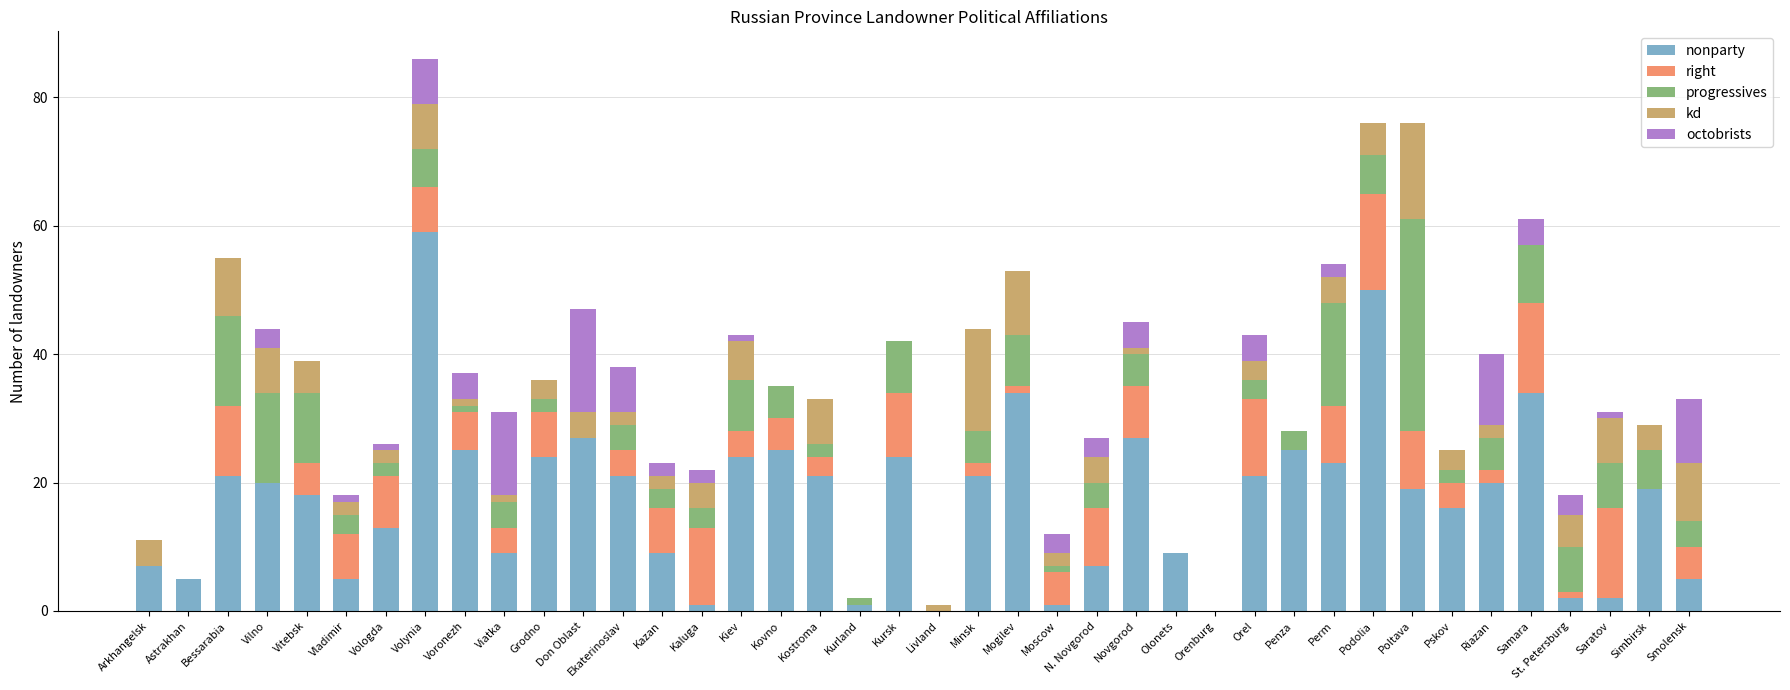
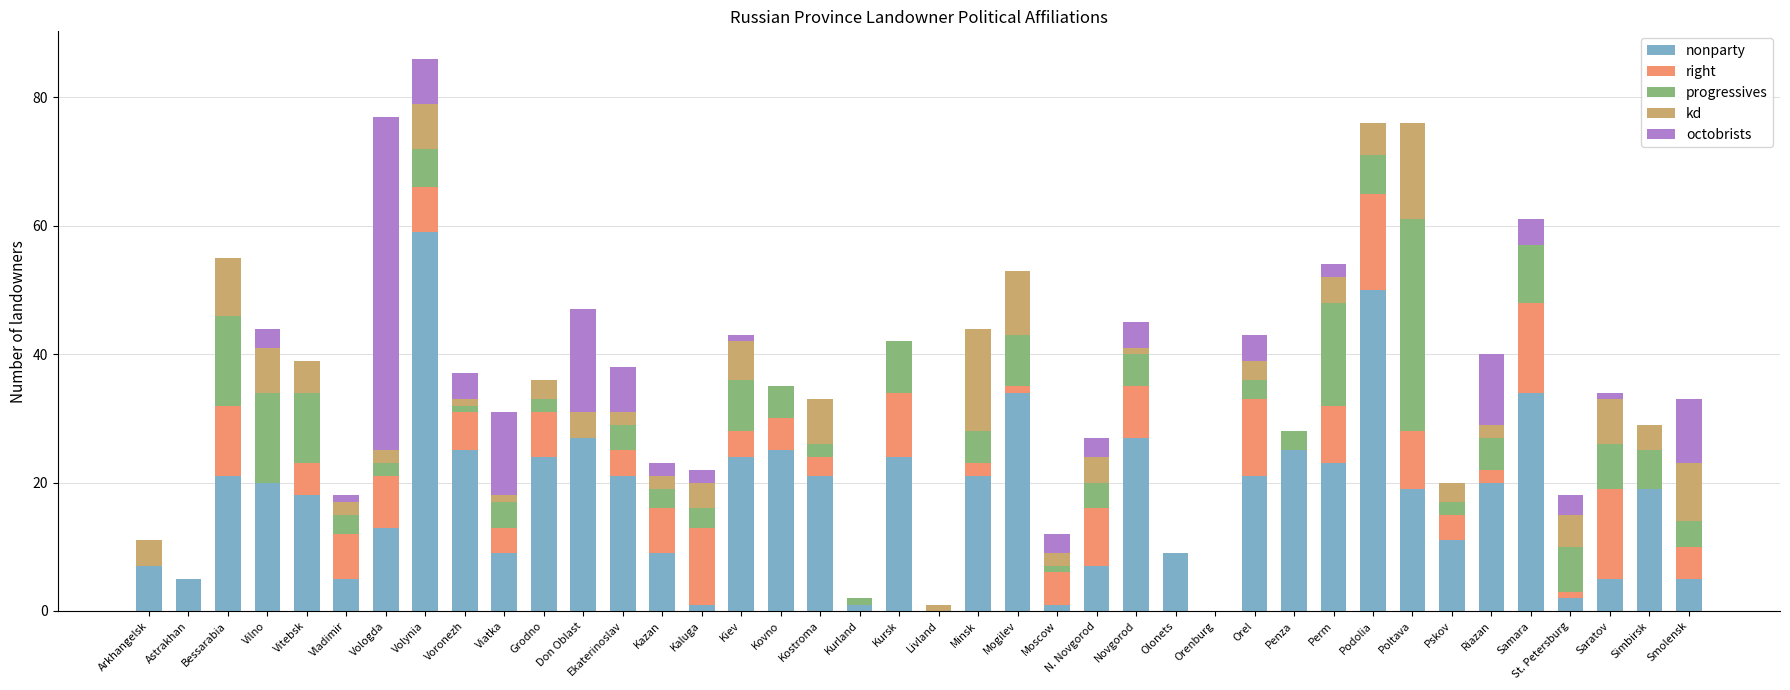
  {
    "nonparty": {
      "Arkhangelsk": 7,
      "Astrakhan": 5,
      "Bessarabia": 21,
      "Vilno": 20,
      "Vitebsk": 18,
      "Vladimir": 5,
      "Vologda": 13,
      "Volynia": 59,
      "Voronezh": 25,
      "Viatka": 9,
      "Grodno": 24,
      "Don Oblast": 27,
      "Ekaterinoslav": 21,
      "Kazan": 9,
      "Kaluga": 1,
      "Kiev": 24,
      "Kovno": 25,
      "Kostroma": 21,
      "Kurland": 1,
      "Kursk": 24,
      "Livland": 0,
      "Minsk": 21,
      "Mogilev": 34,
      "Moscow": 1,
      "N. Novgorod": 7,
      "Novgorod": 27,
      "Olonets": 9,
      "Orenburg": 0,
      "Orel": 21,
      "Penza": 25,
      "Perm": 23,
      "Podolia": 50,
      "Poltava": 19,
-     "Pskov": 16,
+     "Pskov": 11,
      "Riazan": 20,
      "Samara": 34,
      "St. Petersburg": 2,
-     "Saratov": 2,
+     "Saratov": 5,
      "Simbirsk": 19,
      "Smolensk": 5
    },
    "progressives": {
      "Arkhangelsk": 0,
      "Astrakhan": 0,
      "Bessarabia": 14,
      "Vilno": 14,
      "Vitebsk": 11,
      "Vladimir": 3,
      "Vologda": 2,
      "Volynia": 6,
      "Voronezh": 1,
      "Viatka": 4,
      "Grodno": 2,
      "Don Oblast": 0,
      "Ekaterinoslav": 4,
      "Kazan": 3,
      "Kaluga": 3,
      "Kiev": 8,
      "Kovno": 5,
      "Kostroma": 2,
      "Kurland": 1,
      "Kursk": 8,
      "Livland": 0,
      "Minsk": 5,
      "Mogilev": 8,
      "Moscow": 1,
      "N. Novgorod": 4,
      "Novgorod": 5,
      "Olonets": 0,
      "Orenburg": 0,
      "Orel": 3,
      "Penza": 3,
      "Perm": 16,
      "Podolia": 6,
      "Poltava": 33,
      "Pskov": 2,
      "Riazan": 5,
      "Samara": 9,
      "St. Petersburg": 7,
      "Saratov": 7,
      "Simbirsk": 6,
      "Smolensk": 4
    },
    "octobrists": {
      "Arkhangelsk": 0,
      "Astrakhan": 0,
      "Bessarabia": 0,
      "Vilno": 3,
      "Vitebsk": 0,
      "Vladimir": 1,
-     "Vologda": 1,
+     "Vologda": 52,
      "Volynia": 7,
      "Voronezh": 4,
      "Viatka": 13,
      "Grodno": 0,
      "Don Oblast": 16,
      "Ekaterinoslav": 7,
      "Kazan": 2,
      "Kaluga": 2,
      "Kiev": 1,
      "Kovno": 0,
      "Kostroma": 0,
      "Kurland": 0,
      "Kursk": 0,
      "Livland": 0,
      "Minsk": 0,
      "Mogilev": 0,
      "Moscow": 3,
      "N. Novgorod": 3,
      "Novgorod": 4,
      "Olonets": 0,
      "Orenburg": 0,
      "Orel": 4,
      "Penza": 0,
      "Perm": 2,
      "Podolia": 0,
      "Poltava": 0,
      "Pskov": 0,
      "Riazan": 11,
      "Samara": 4,
      "St. Petersburg": 3,
      "Saratov": 1,
      "Simbirsk": 0,
      "Smolensk": 10
    }
  }
